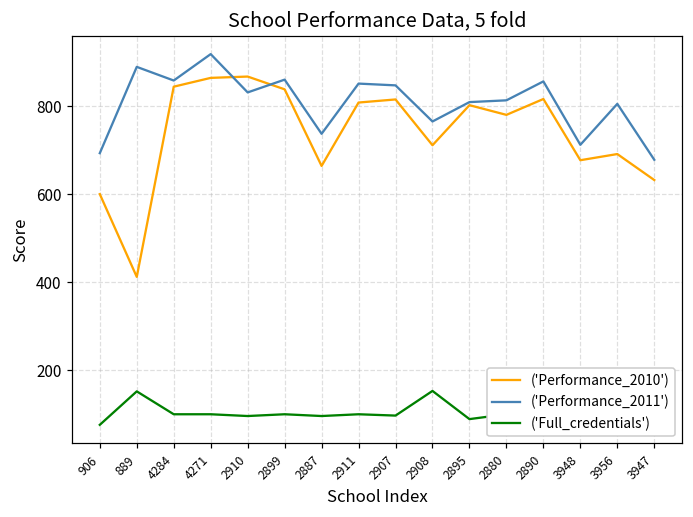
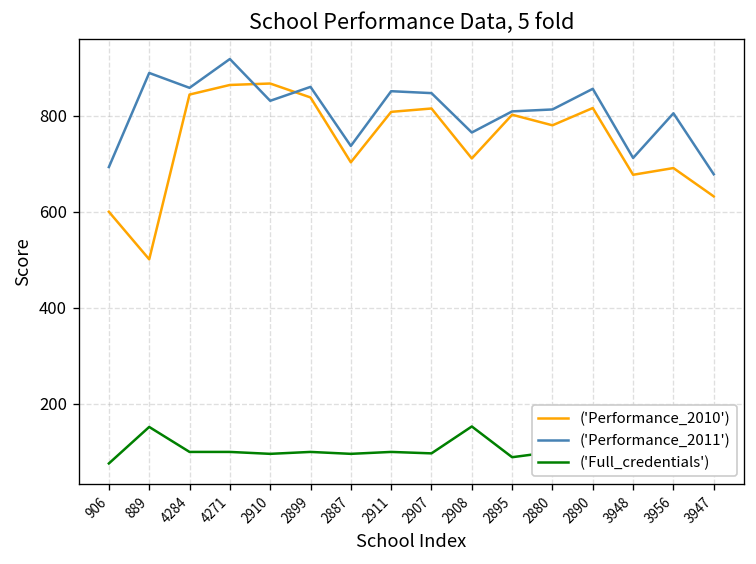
  {
    "('Performance_2010')": {
      "906": 600,
-     "889": 410,
+     "889": 500,
      "4284": 840,
      "4271": 860,
      "2910": 870,
      "2899": 840,
-     "2887": 660,
+     "2887": 700,
      "2911": 810,
      "2907": 820,
      "2908": 710,
      "2895": 800,
      "2880": 780,
      "2890": 820,
      "3948": 680,
      "3956": 690,
      "3947": 630
    },
    "('Performance_2011')": {
      "906": 690,
      "889": 890,
      "4284": 860,
      "4271": 920,
      "2910": 830,
      "2899": 860,
      "2887": 740,
      "2911": 850,
      "2907": 850,
      "2908": 770,
      "2895": 810,
      "2880": 810,
      "2890": 860,
      "3948": 710,
      "3956": 810,
      "3947": 680
    },
    "('Full_credentials')": {
      "906": 80,
      "889": 150,
      "4284": 100,
      "4271": 100,
      "2910": 100,
      "2899": 100,
      "2887": 100,
      "2911": 100,
      "2907": 100,
      "2908": 150,
      "2895": 90
    }
  }
